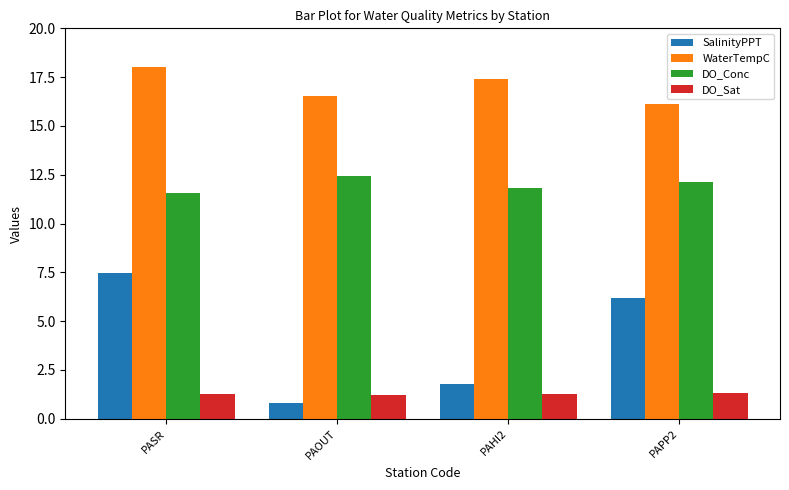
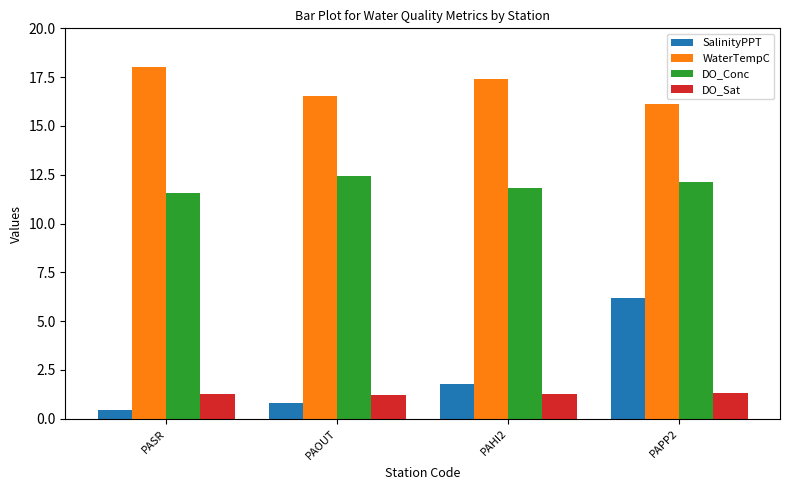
  {
    "SalinityPPT": {
-     "PASR": 7.5,
+     "PASR": 0.4,
      "PAOUT": 0.8,
      "PAHI2": 1.8,
      "PAPP2": 6.2
    },
    "WaterTempC": {
      "PASR": 18.0,
      "PAOUT": 16.5,
      "PAHI2": 17.4,
      "PAPP2": 16.1
    },
    "DO_Conc": {
      "PASR": 11.6,
      "PAOUT": 12.4,
      "PAHI2": 11.8,
      "PAPP2": 12.1
    },
    "DO_Sat": {
      "PASR": 1.3,
      "PAOUT": 1.2,
      "PAHI2": 1.3,
      "PAPP2": 1.3
    }
  }
